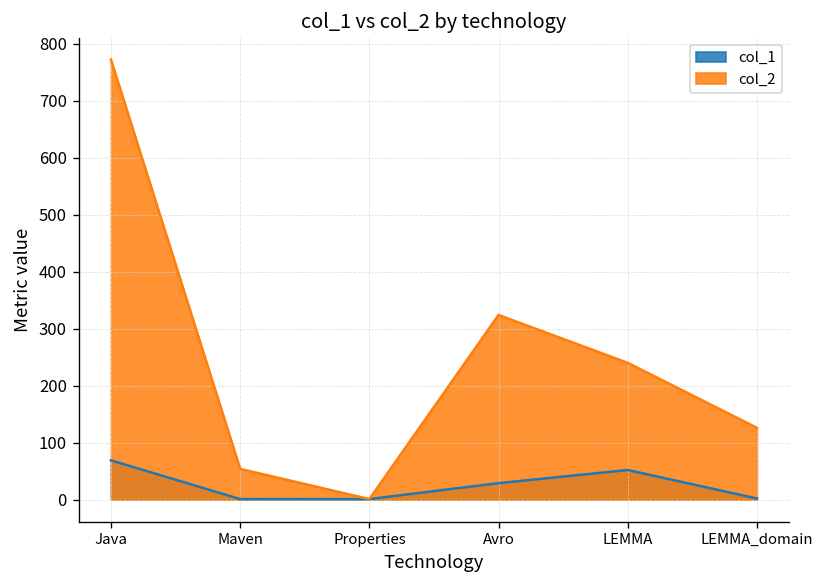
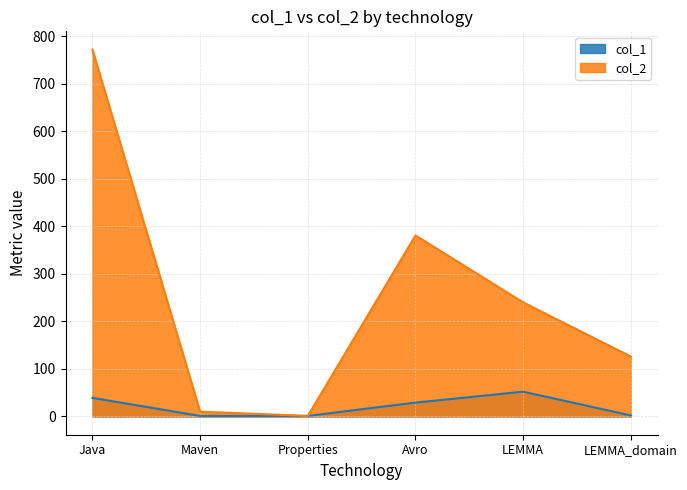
  {
    "col_1": {
-     "Java": 70,
+     "Java": 40,
      "Maven": 0,
      "Avro": 30,
      "LEMMA": 50,
      "LEMMA_domain": 0
    },
    "col_2": {
      "Java": 770,
-     "Maven": 50,
-     "Avro": 320,
+     "Maven": 10,
+     "Avro": 380,
      "LEMMA": 240,
      "LEMMA_domain": 130
    }
  }
